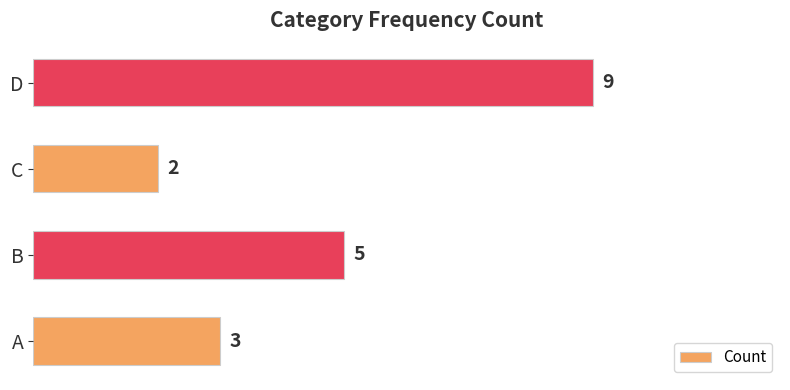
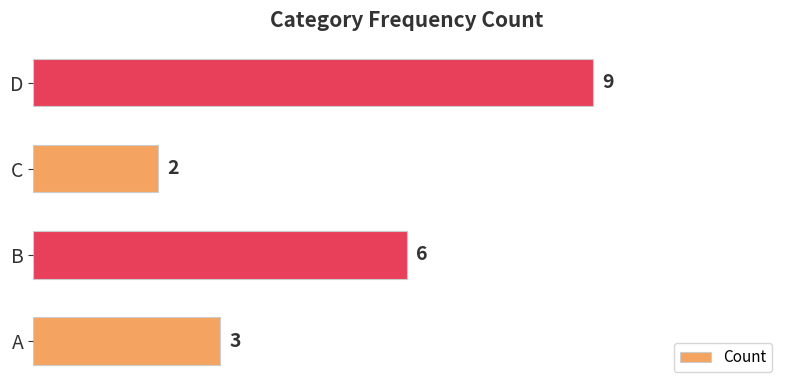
  {
    "D": 9,
    "C": 2,
-   "B": 5,
+   "B": 6,
    "A": 3
  }
